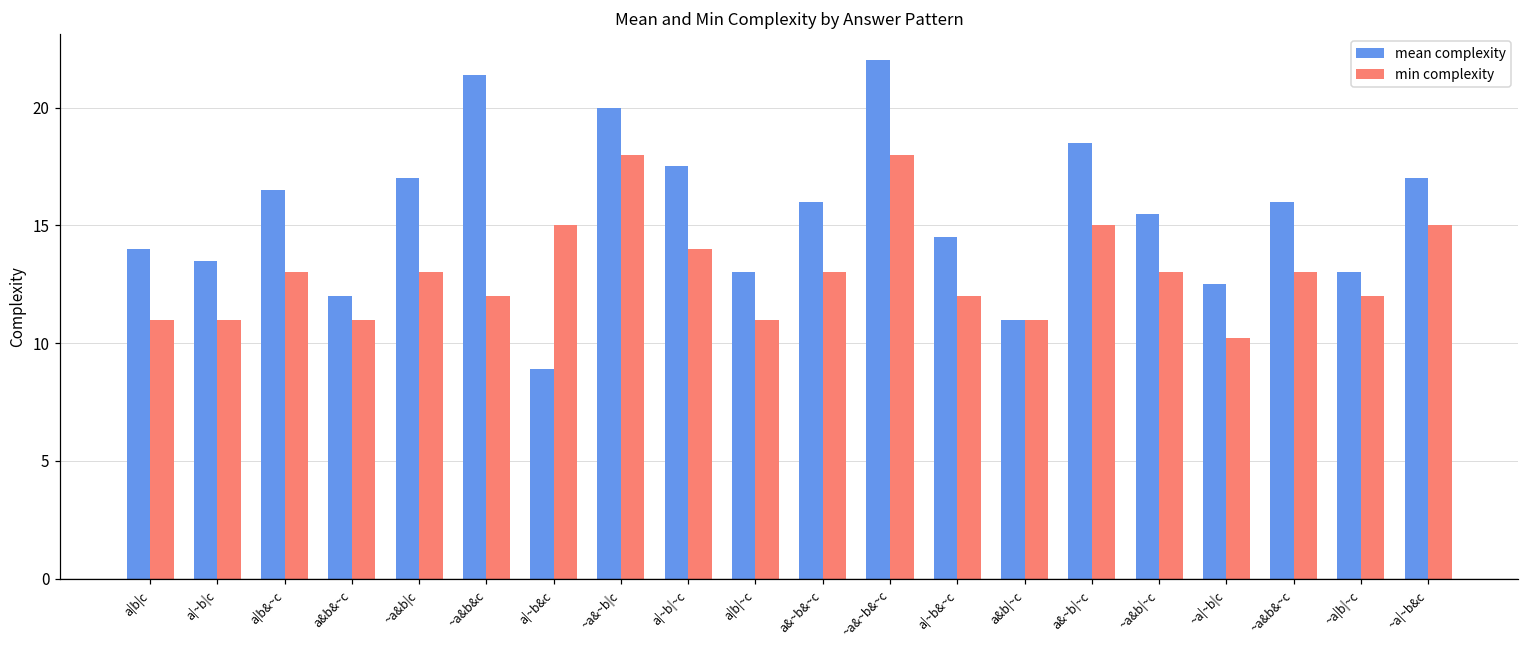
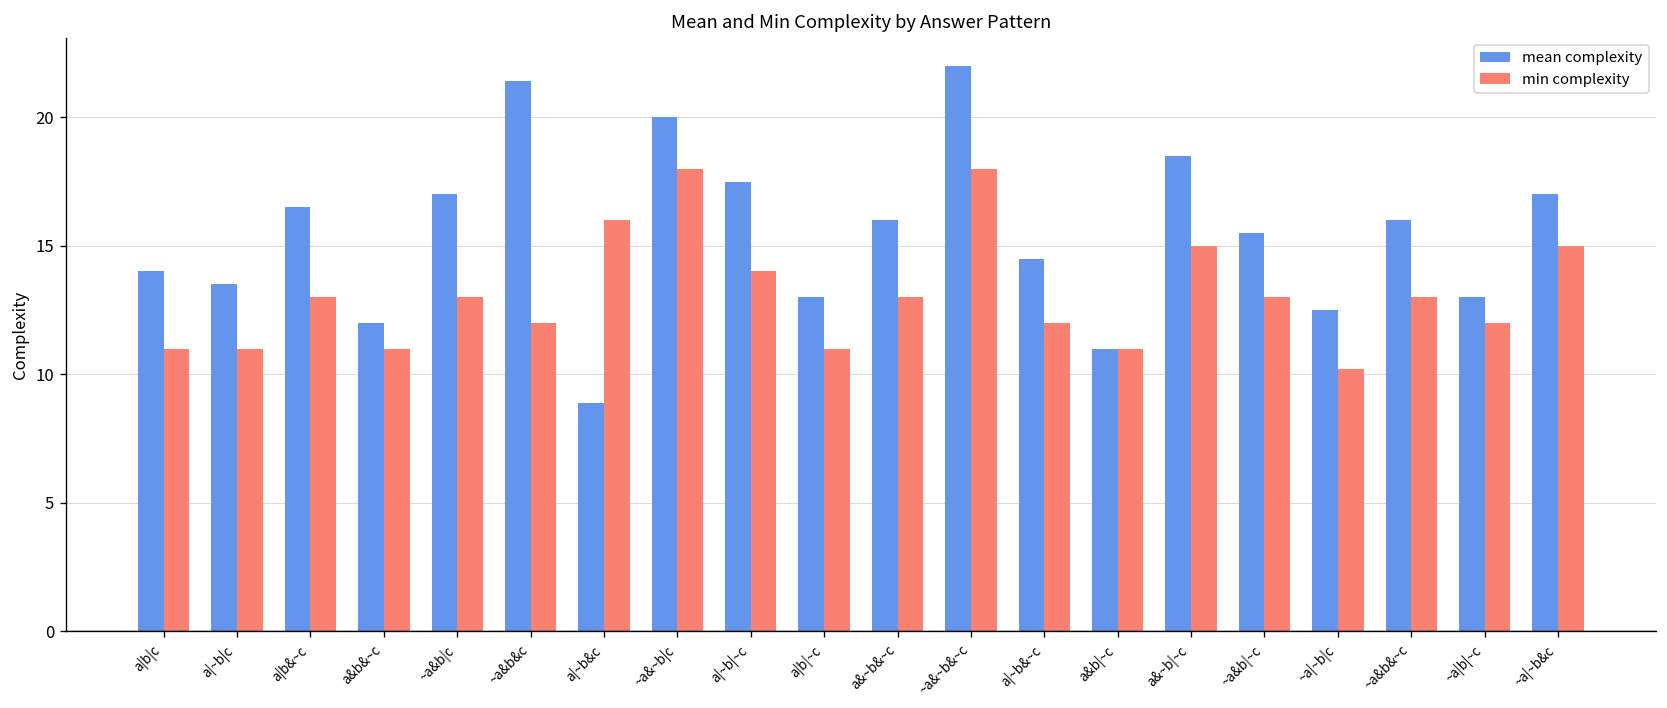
  {
    "mean complexity": {
      "a|b|c": 14,
      "a|~b|c": 13.5,
      "a|b&~c": 16.5,
      "a&b&~c": 12,
      "~a&b|c": 17,
      "~a&b&c": 21.4,
      "a|~b&c": 9,
      "~a&~b|c": 20,
      "a|~b|~c": 17.5,
      "a|b|~c": 13,
      "a&~b&~c": 16,
      "~a&~b&~c": 22,
      "a|~b&~c": 14.5,
      "a&b|~c": 11,
      "a&~b|~c": 18.5,
      "~a&b|~c": 15.5,
      "~a|~b|c": 12.5,
      "~a&b&~c": 16,
      "~a|b|~c": 13,
      "~a|~b&c": 17
    },
    "min complexity": {
      "a|b|c": 11,
      "a|~b|c": 11,
      "a|b&~c": 13,
      "a&b&~c": 11,
      "~a&b|c": 13,
      "~a&b&c": 12,
-     "a|~b&c": 15,
+     "a|~b&c": 16,
      "~a&~b|c": 18,
      "a|~b|~c": 14,
      "a|b|~c": 11,
      "a&~b&~c": 13,
      "~a&~b&~c": 18,
      "a|~b&~c": 12,
      "a&b|~c": 11,
      "a&~b|~c": 15,
      "~a&b|~c": 13,
      "~a|~b|c": 10.2,
      "~a&b&~c": 13,
      "~a|b|~c": 12,
      "~a|~b&c": 15
    }
  }
